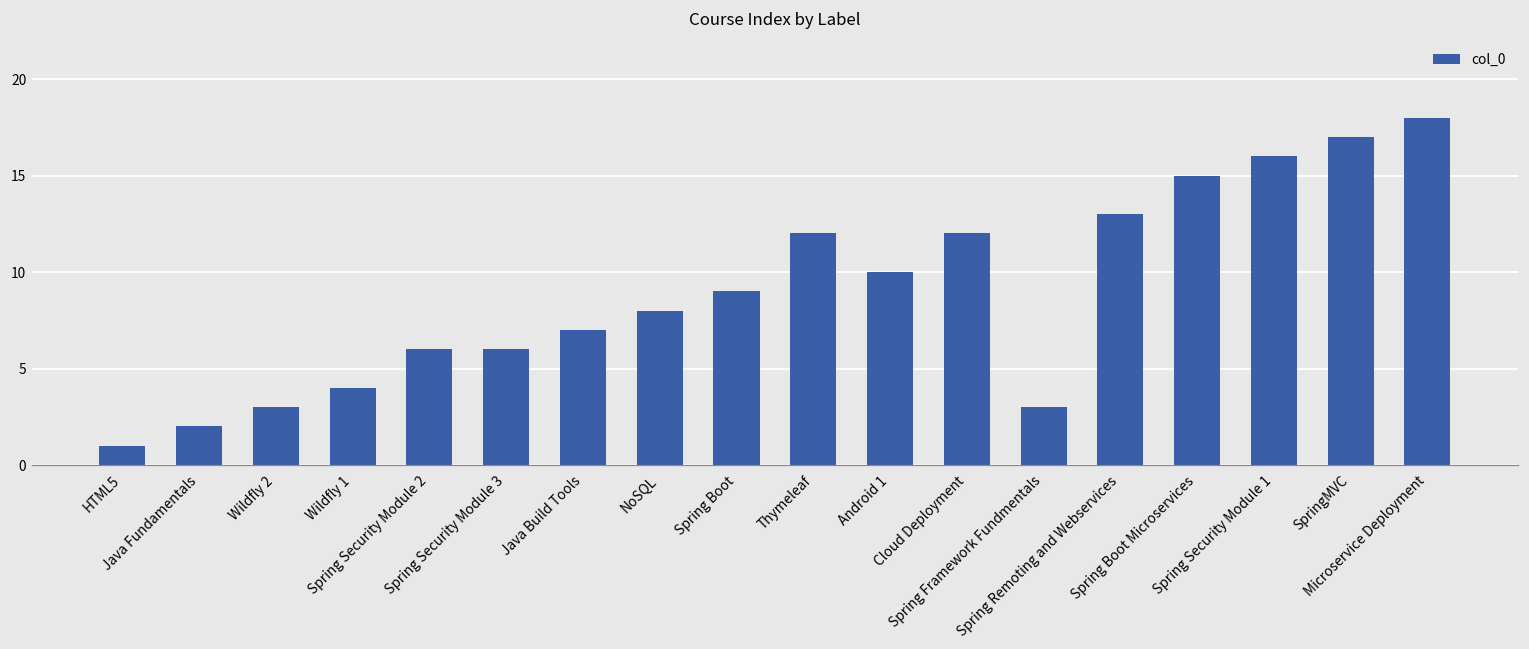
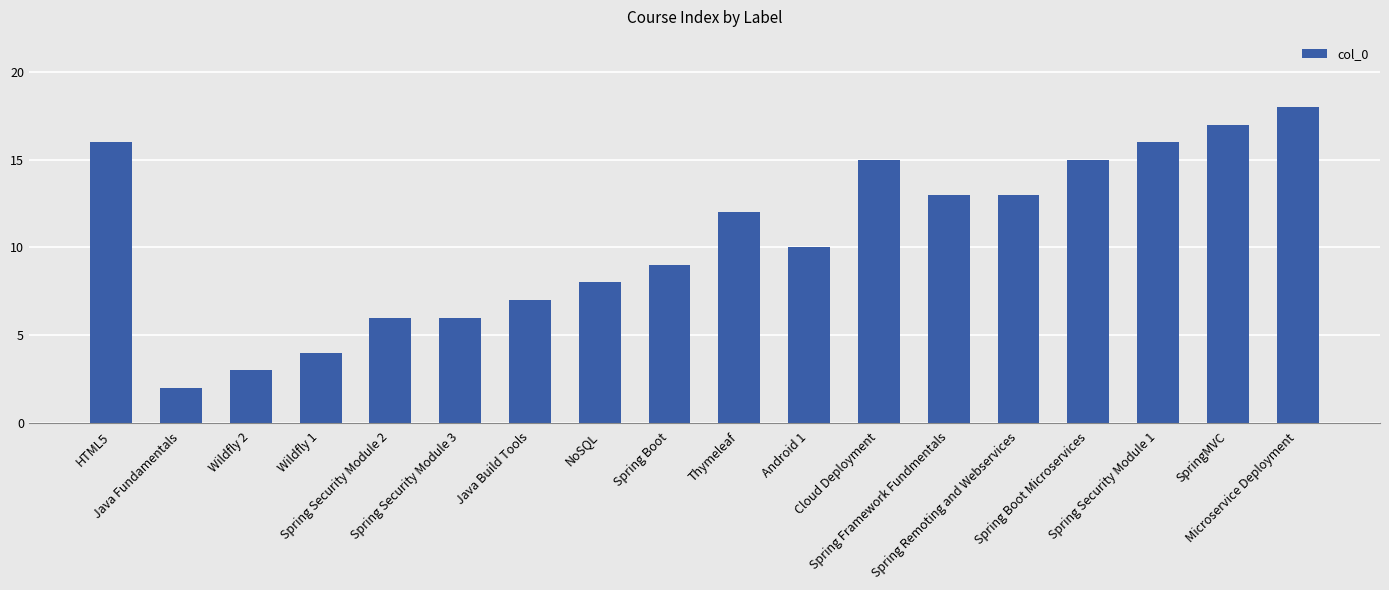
  {
-   "HTML5": 1,
+   "HTML5": 16,
    "Java Fundamentals": 2,
    "Wildfly 2": 3,
    "Wildfly 1": 4,
    "Spring Security Module 2": 6,
    "Spring Security Module 3": 6,
    "Java Build Tools": 7,
    "NoSQL": 8,
    "Spring Boot": 9,
    "Thymeleaf": 12,
    "Android 1": 10,
-   "Cloud Deployment": 12,
-   "Spring Framework Fundmentals": 3,
+   "Cloud Deployment": 15,
+   "Spring Framework Fundmentals": 13,
    "Spring Remoting and Webservices": 13,
    "Spring Boot Microservices": 15,
    "Spring Security Module 1": 16,
    "SpringMVC": 17,
    "Microservice Deployment": 18
  }
